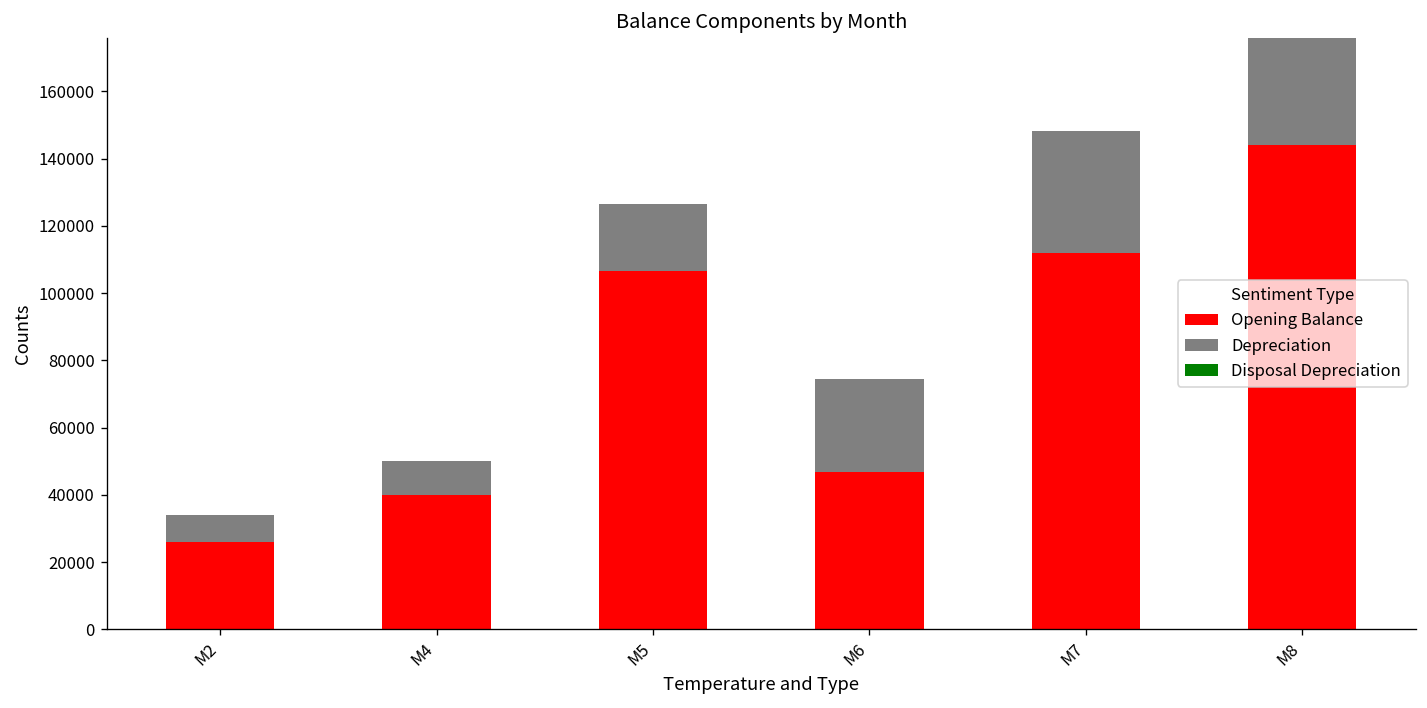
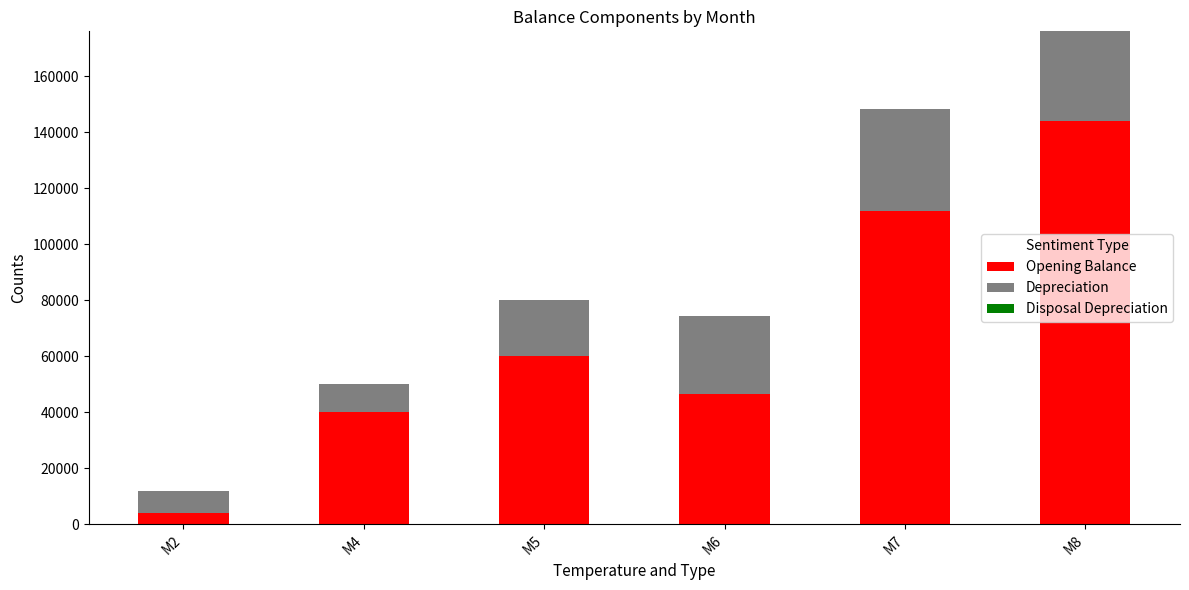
  {
    "Opening Balance": {
-     "M2": 26000,
+     "M2": 4000,
      "M4": 40000,
-     "M5": 107000,
+     "M5": 60000,
      "M6": 47000,
      "M7": 112000,
      "M8": 144000
    }
  }
